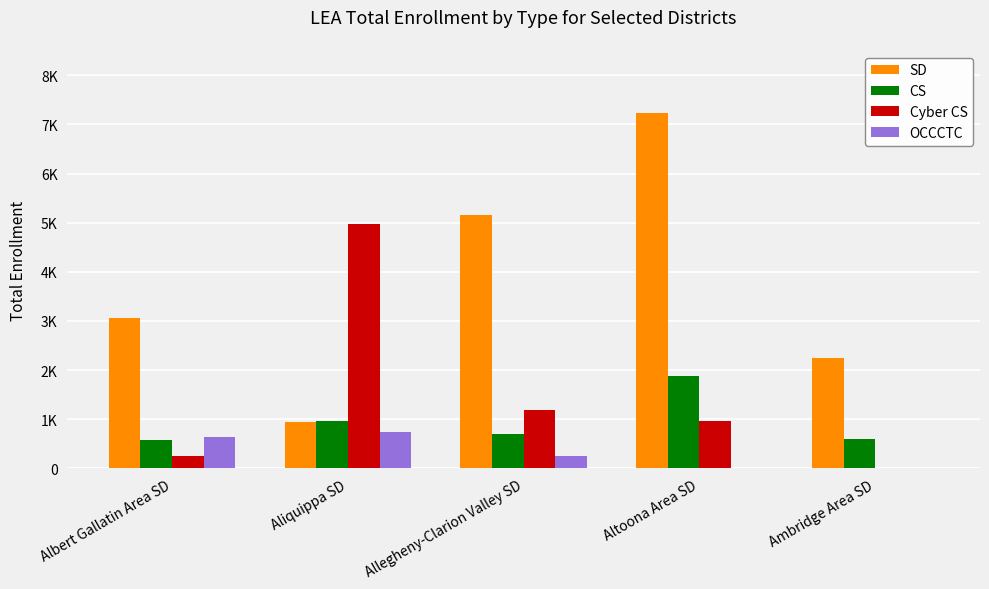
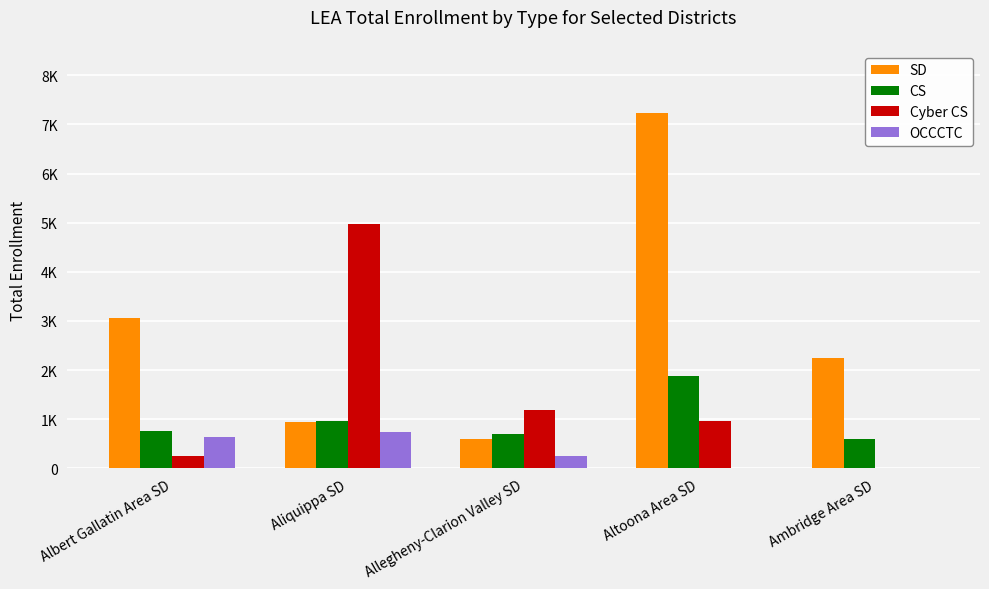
  {
    "SD": {
      "Albert Gallatin Area SD": 3100,
      "Aliquippa SD": 900,
-     "Allegheny-Clarion Valley SD": 5200,
+     "Allegheny-Clarion Valley SD": 600,
      "Altoona Area SD": 7200,
      "Ambridge Area SD": 2300
    },
    "CS": {
-     "Albert Gallatin Area SD": 600,
+     "Albert Gallatin Area SD": 700,
      "Aliquippa SD": 1000,
      "Allegheny-Clarion Valley SD": 700,
      "Altoona Area SD": 1900,
      "Ambridge Area SD": 600
    },
    "Cyber CS": {
      "Albert Gallatin Area SD": 200,
      "Aliquippa SD": 5000,
      "Allegheny-Clarion Valley SD": 1200,
      "Altoona Area SD": 1000,
      "Ambridge Area SD": 0
    },
    "OCCCTC": {
      "Albert Gallatin Area SD": 600,
      "Aliquippa SD": 700,
      "Allegheny-Clarion Valley SD": 300,
      "Altoona Area SD": 0,
      "Ambridge Area SD": 0
    }
  }
